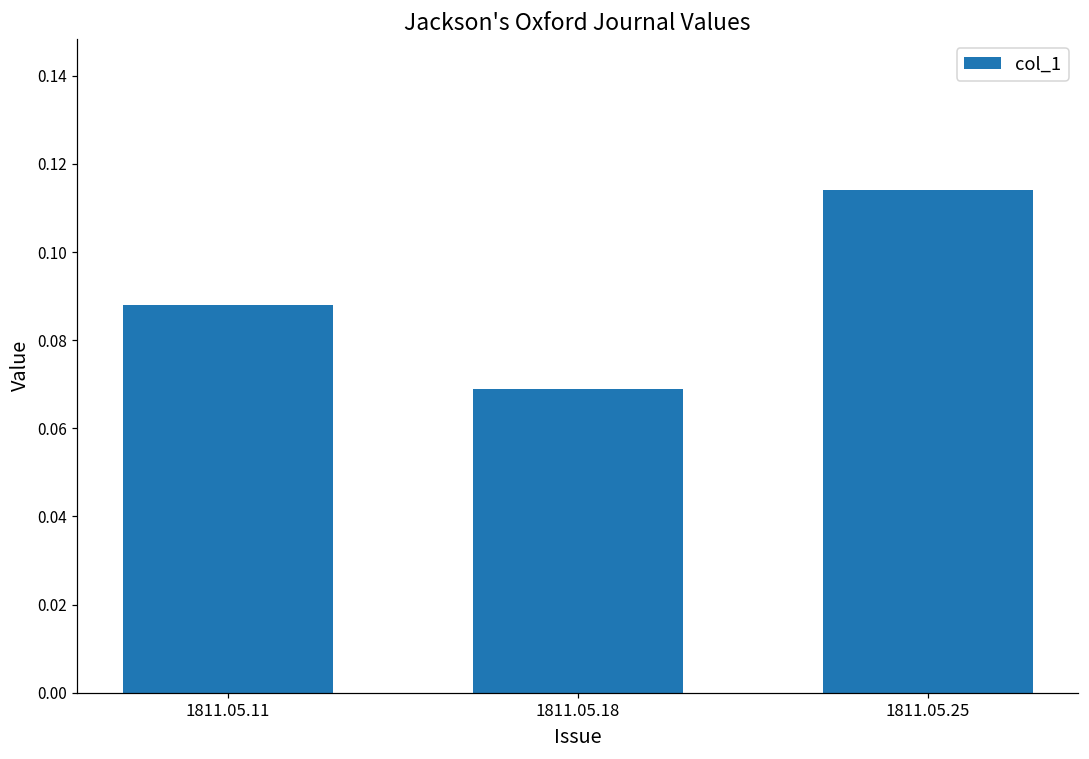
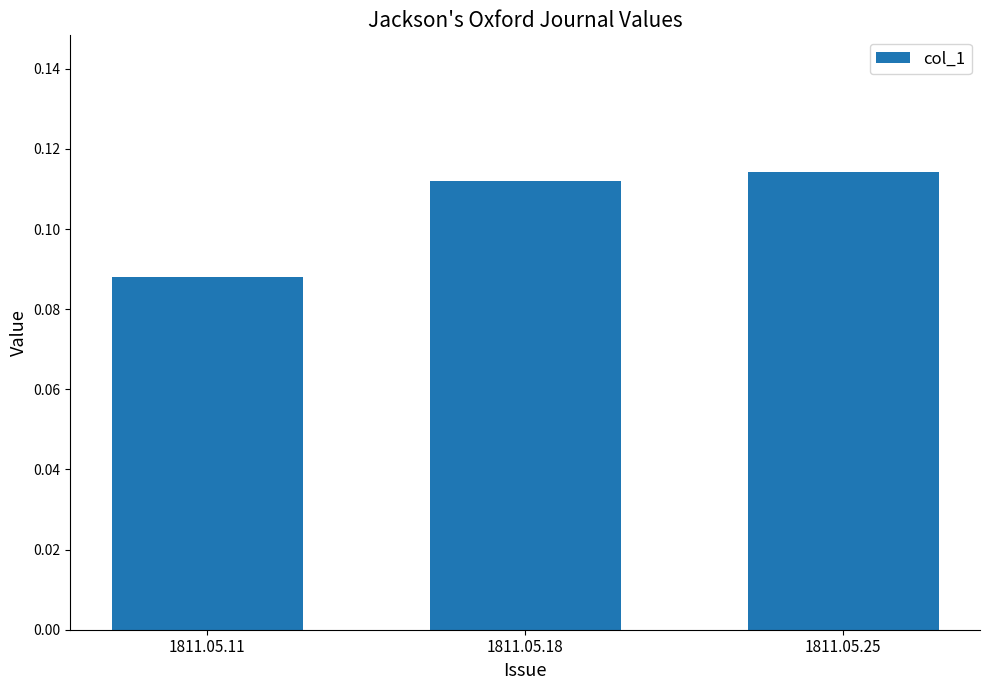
  {
    "1811.05.11": 0.088,
-   "1811.05.18": 0.069,
+   "1811.05.18": 0.112,
    "1811.05.25": 0.114
  }
